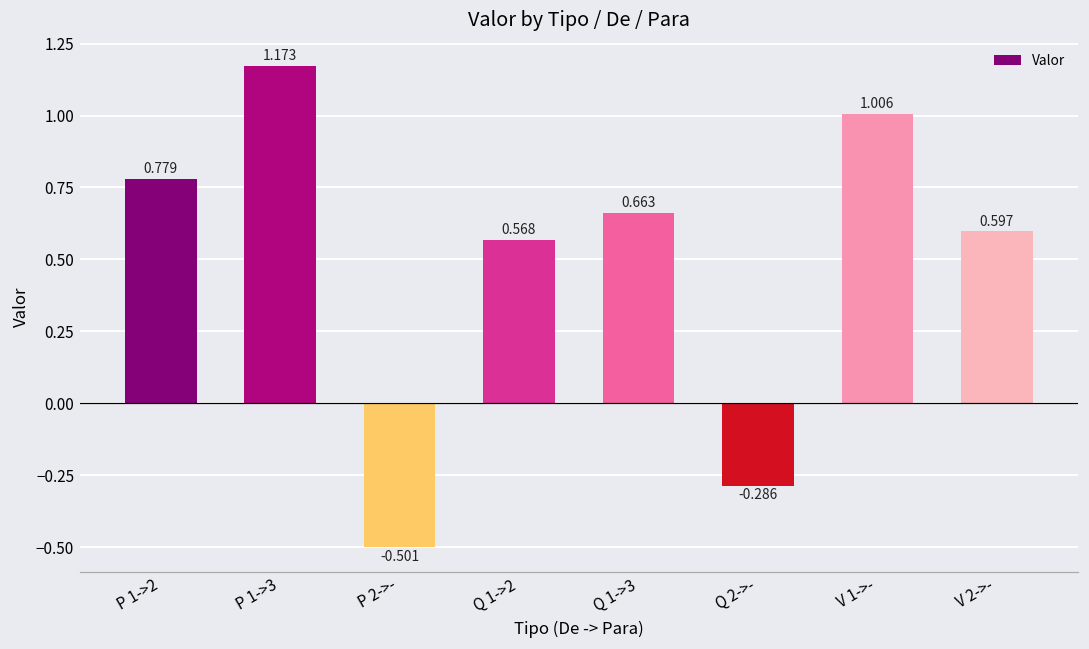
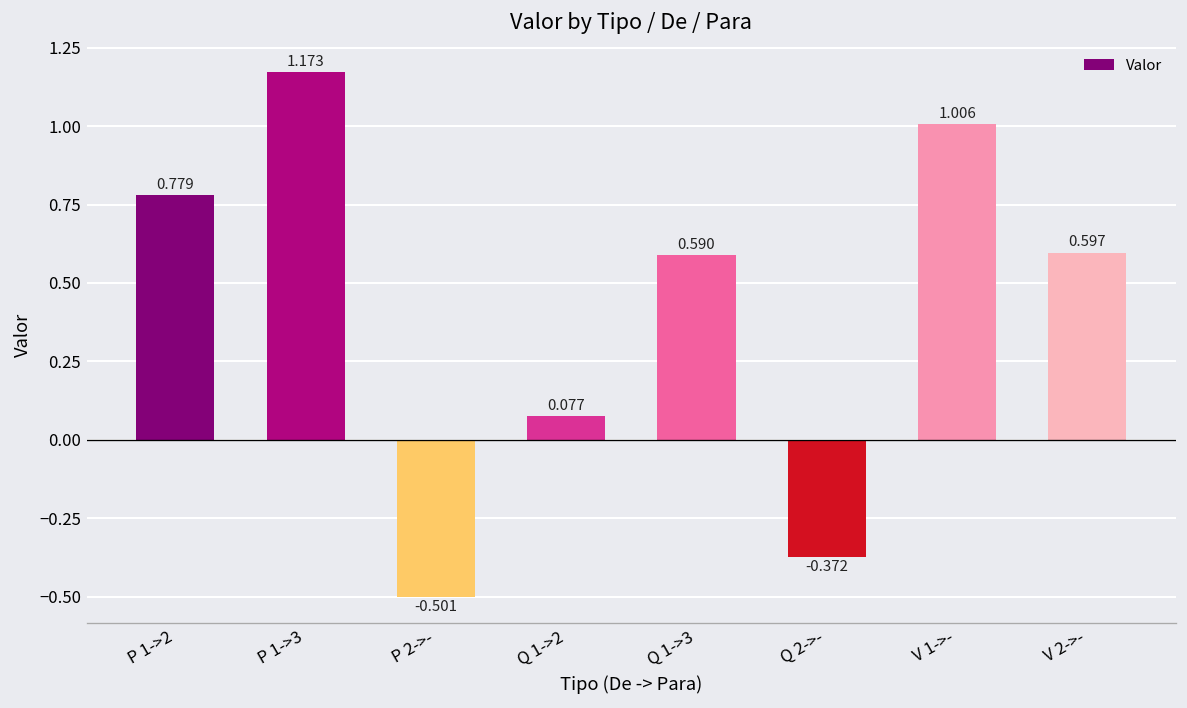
  {
    "P 1->2": 0.779,
    "P 1->3": 1.173,
    "P 2->-": -0.501,
-   "Q 1->2": 0.568,
-   "Q 1->3": 0.663,
-   "Q 2->-": -0.286,
+   "Q 1->2": 0.077,
+   "Q 1->3": 0.590,
+   "Q 2->-": -0.372,
    "V 1->-": 1.006,
    "V 2->-": 0.597
  }
